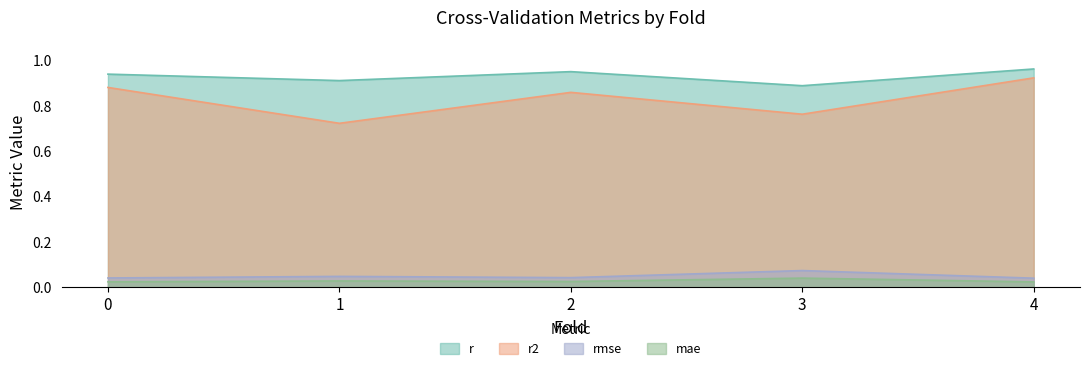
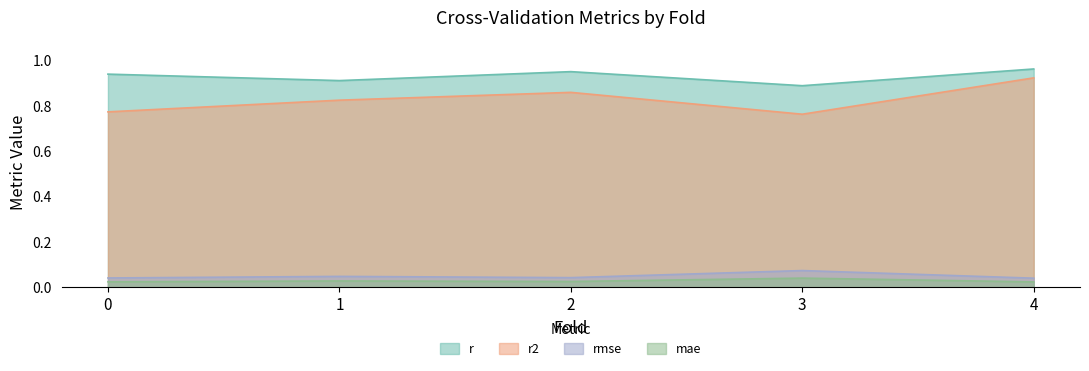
  {
    "r2": {
-     "0": 0.88,
-     "1": 0.72,
+     "0": 0.77,
+     "1": 0.82,
      "2": 0.86,
      "3": 0.76,
      "4": 0.92
    }
  }
